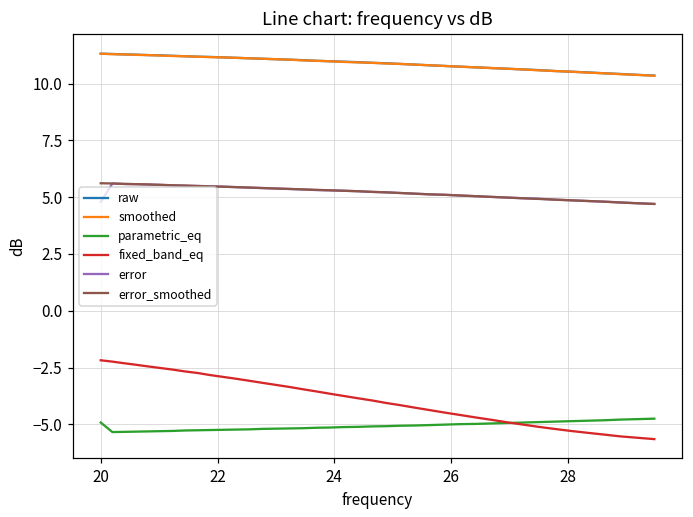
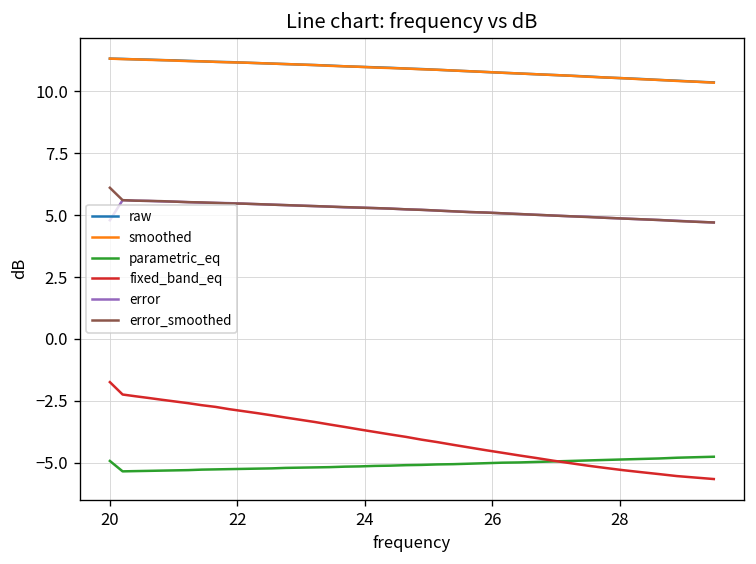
  {
    "parametric_eq": {
      "20": -4.9
    },
    "fixed_band_eq": {
-     "20": -2.2
+     "20": -1.7
    },
    "error_smoothed": {
-     "20": 5.6
+     "20": 6.1
    }
  }
